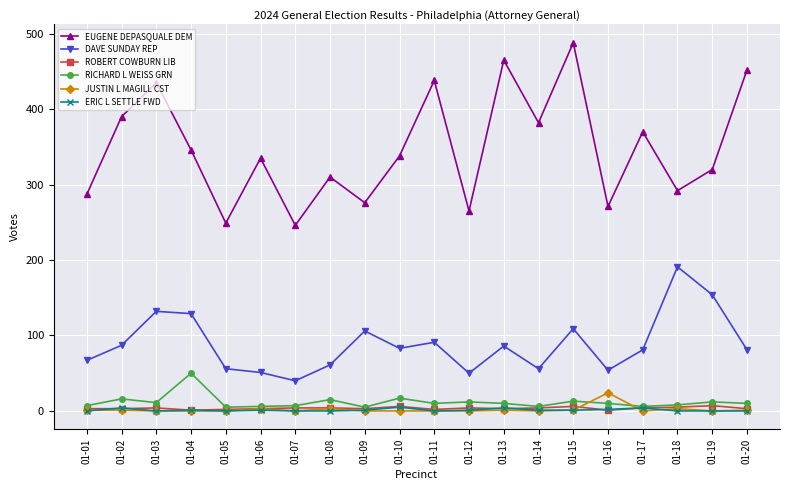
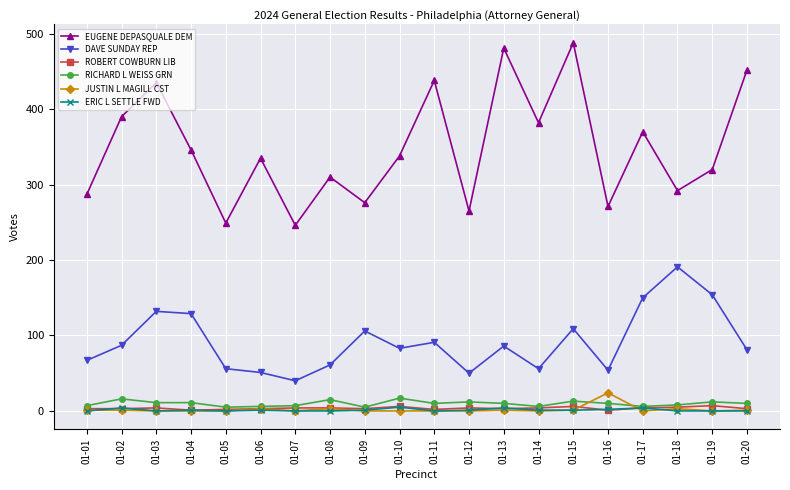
  {
    "EUGENE DEPASQUALE DEM": {
      "01-01": 290,
      "01-02": 390,
      "01-04": 350,
      "01-05": 250,
      "01-06": 340,
      "01-07": 250,
      "01-08": 310,
      "01-09": 280,
      "01-10": 340,
      "01-11": 440,
      "01-12": 270,
-     "01-13": 470,
+     "01-13": 480,
      "01-14": 380,
      "01-15": 490,
      "01-16": 270,
      "01-17": 370,
      "01-18": 290,
      "01-19": 320,
      "01-20": 450
    },
    "DAVE SUNDAY REP": {
      "01-01": 70,
      "01-02": 90,
      "01-03": 130,
      "01-04": 130,
      "01-05": 60,
      "01-06": 50,
      "01-07": 40,
      "01-08": 60,
      "01-09": 110,
      "01-10": 80,
      "01-11": 90,
      "01-12": 50,
      "01-13": 90,
      "01-14": 60,
      "01-15": 110,
      "01-16": 50,
-     "01-17": 80,
+     "01-17": 150,
      "01-18": 190,
      "01-19": 150,
      "01-20": 80
    },
    "ROBERT COWBURN LIB": {
      "01-03": 0,
      "01-15": 10,
      "01-19": 10
    },
    "RICHARD L WEISS GRN": {
      "01-01": 10,
      "01-02": 20,
      "01-03": 10,
-     "01-04": 50,
+     "01-04": 10,
      "01-08": 20,
      "01-10": 20,
      "01-11": 10,
      "01-12": 10,
      "01-13": 10,
      "01-15": 10,
      "01-16": 10,
      "01-19": 10,
      "01-20": 10
    },
    "JUSTIN L MAGILL CST": {
      "01-10": 0,
      "01-16": 20,
      "01-17": 0
    }
  }
